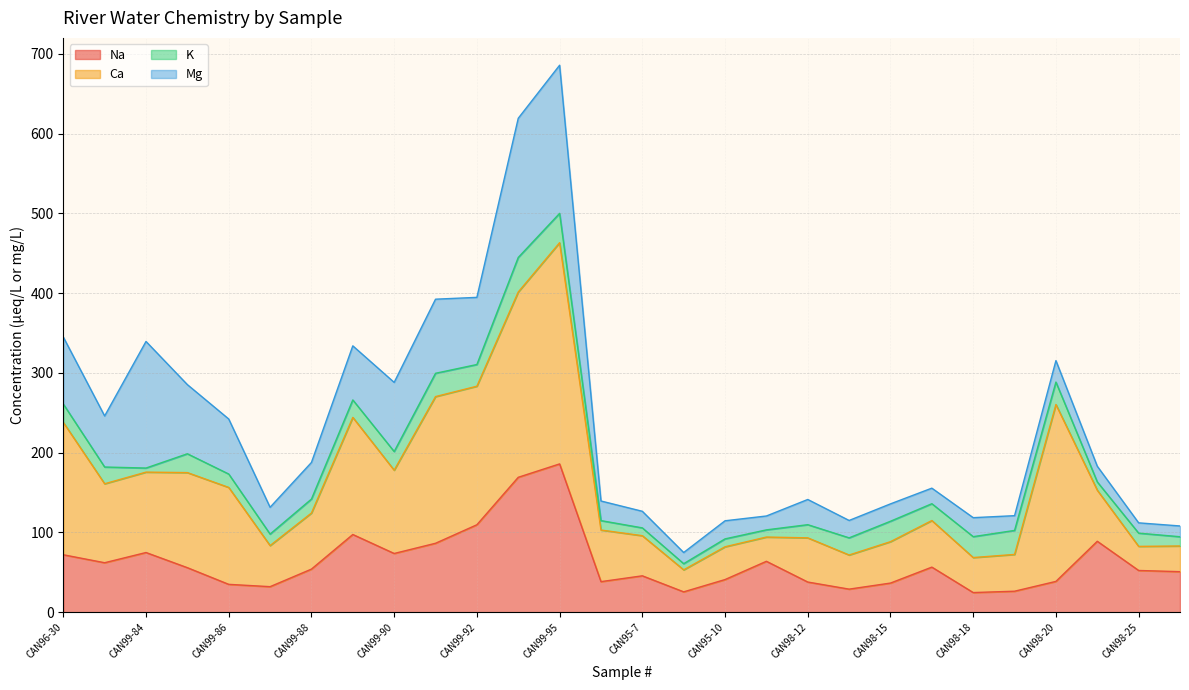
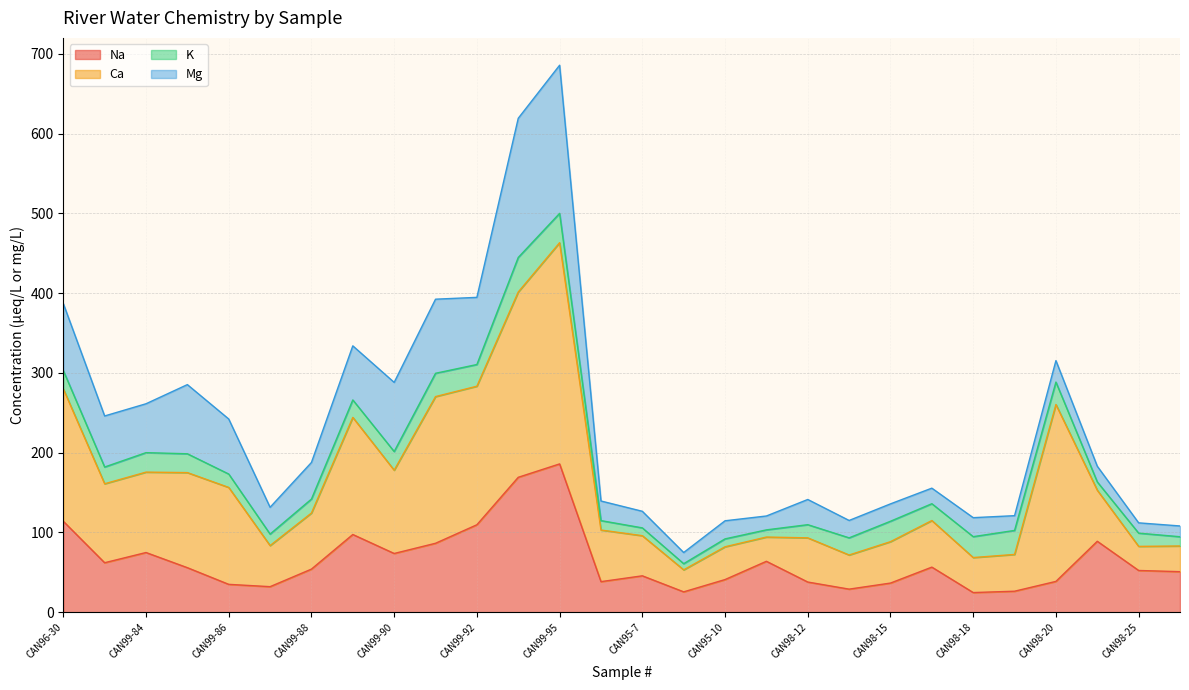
  {
    "Na": {
-     "CAN96-30": 70,
+     "CAN96-30": 110,
      "CAN99-84": 70,
      "CAN99-86": 30,
      "CAN99-88": 50,
      "CAN99-90": 70,
      "CAN99-92": 110,
      "CAN99-95": 190,
      "CAN95-7": 50,
      "CAN95-10": 40,
      "CAN98-12": 40,
      "CAN98-15": 40,
      "CAN98-18": 20,
      "CAN98-20": 40,
      "CAN98-25": 50
    },
    "Ca": {
      "CAN96-30": 170,
      "CAN99-84": 100,
      "CAN99-86": 120,
      "CAN99-88": 70,
      "CAN99-90": 100,
      "CAN99-92": 170,
      "CAN99-95": 280,
      "CAN95-7": 50,
      "CAN95-10": 40,
      "CAN98-12": 60,
      "CAN98-15": 50,
      "CAN98-18": 40,
      "CAN98-20": 220,
      "CAN98-25": 30
    },
    "K": {
      "CAN96-30": 20,
-     "CAN99-84": 10,
+     "CAN99-84": 20,
      "CAN99-86": 20,
      "CAN99-88": 20,
      "CAN99-90": 20,
      "CAN99-92": 30,
      "CAN99-95": 40,
      "CAN95-7": 10,
      "CAN95-10": 10,
      "CAN98-12": 20,
      "CAN98-15": 30,
      "CAN98-18": 30,
      "CAN98-20": 30,
      "CAN98-25": 20
    },
    "Mg": {
      "CAN96-30": 80,
-     "CAN99-84": 160,
+     "CAN99-84": 60,
      "CAN99-86": 70,
      "CAN99-88": 50,
      "CAN99-90": 90,
      "CAN99-92": 80,
      "CAN99-95": 190,
      "CAN95-7": 20,
      "CAN95-10": 20,
      "CAN98-12": 30,
      "CAN98-15": 20,
      "CAN98-18": 20,
      "CAN98-20": 30,
      "CAN98-25": 10
    }
  }
